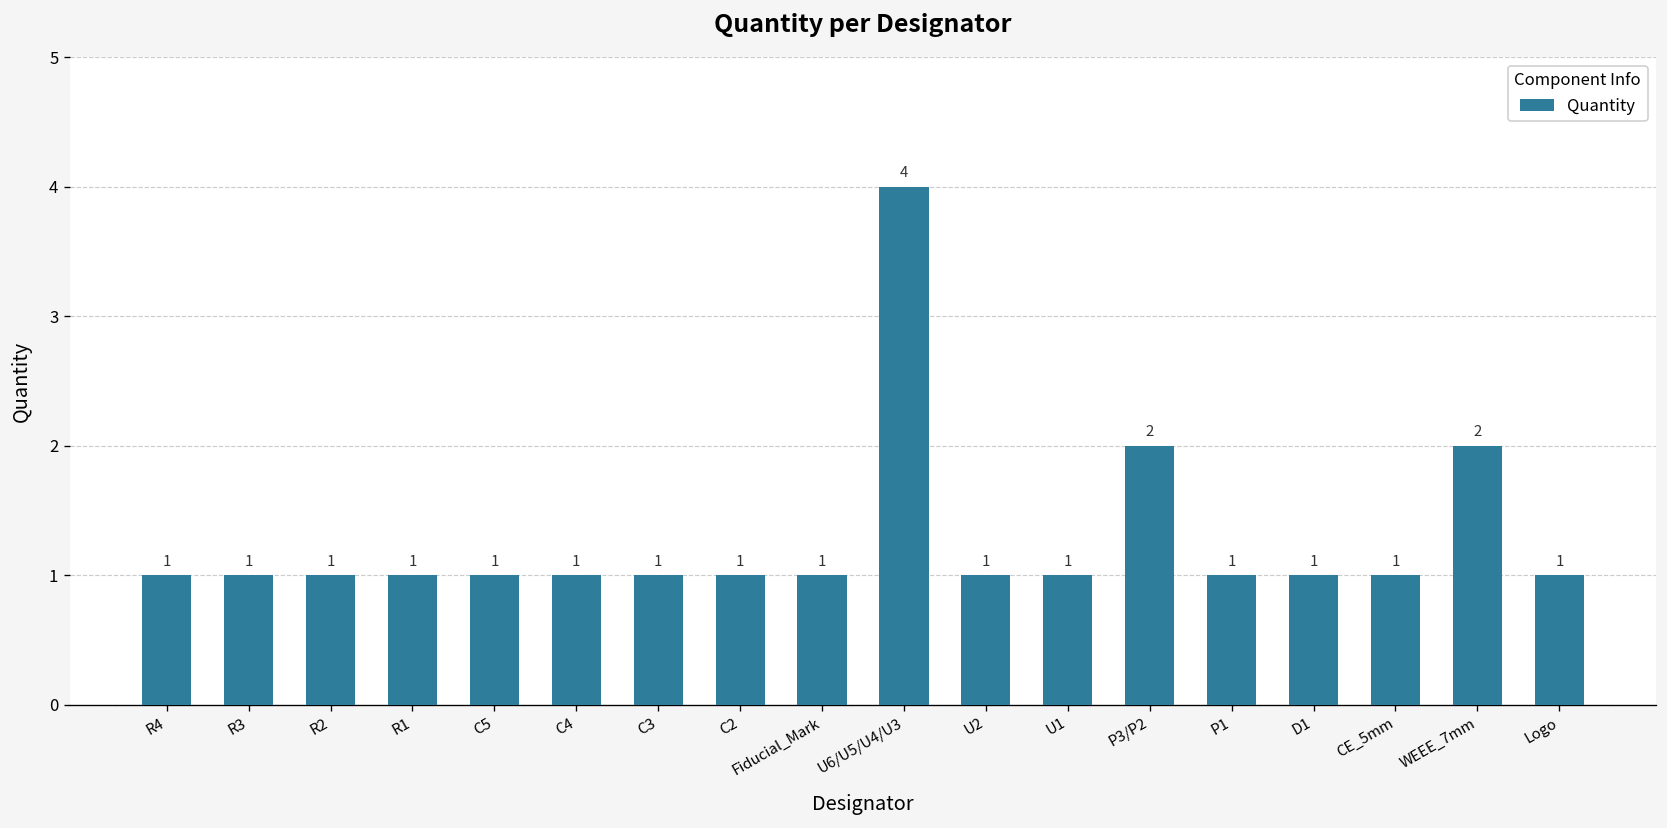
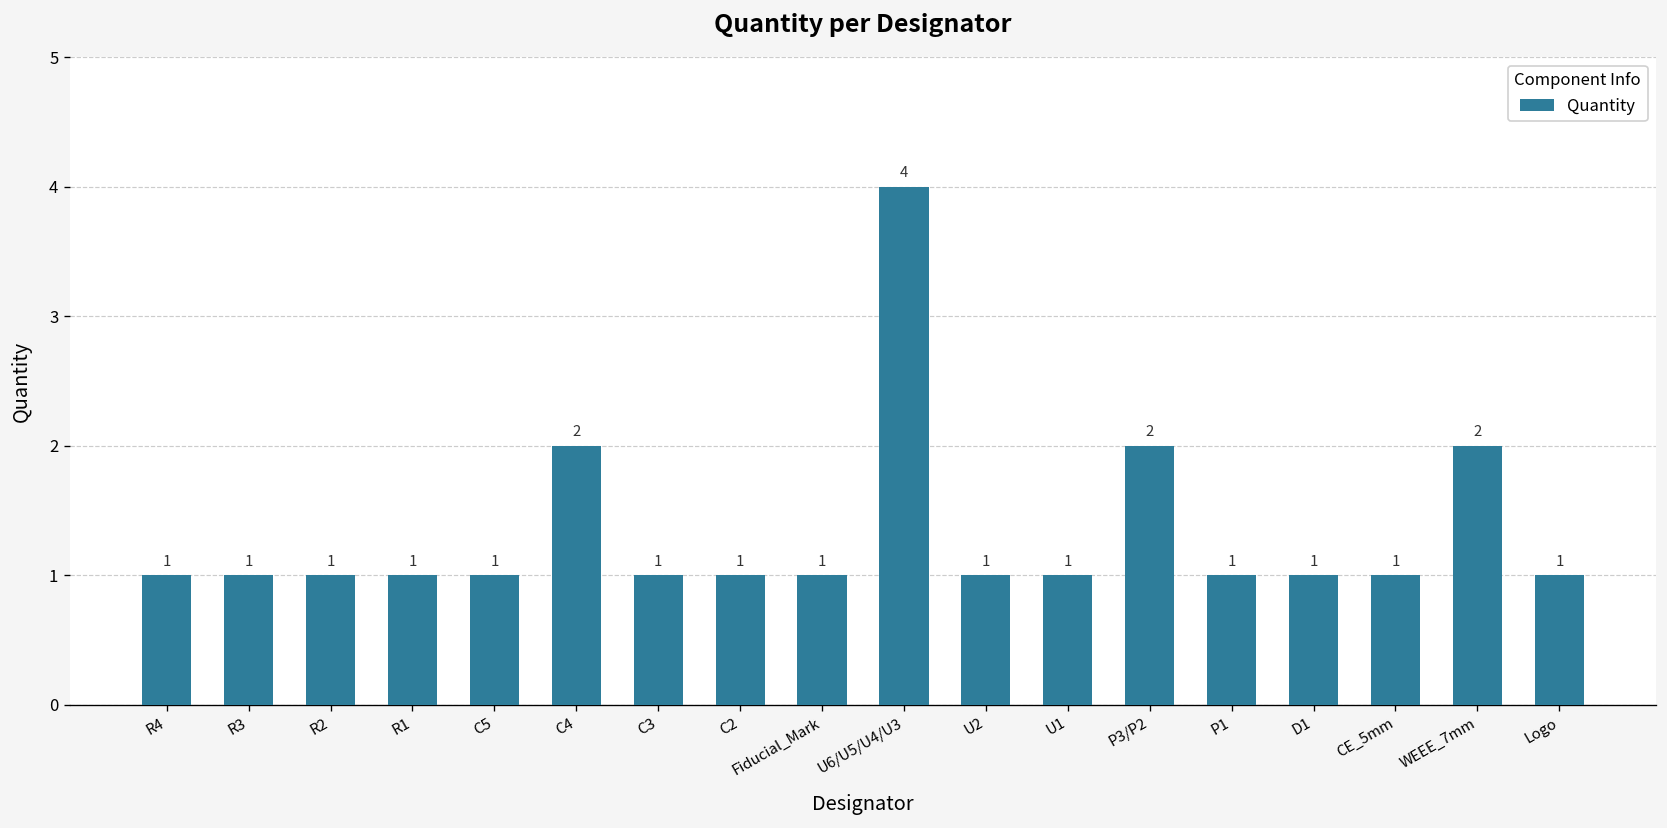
  {
    "R4": 1,
    "R3": 1,
    "R2": 1,
    "R1": 1,
    "C5": 1,
-   "C4": 1,
+   "C4": 2,
    "C3": 1,
    "C2": 1,
    "Fiducial_Mark": 1,
    "U6/U5/U4/U3": 4,
    "U2": 1,
    "U1": 1,
    "P3/P2": 2,
    "P1": 1,
    "D1": 1,
    "CE_5mm": 1,
    "WEEE_7mm": 2,
    "Logo": 1
  }
